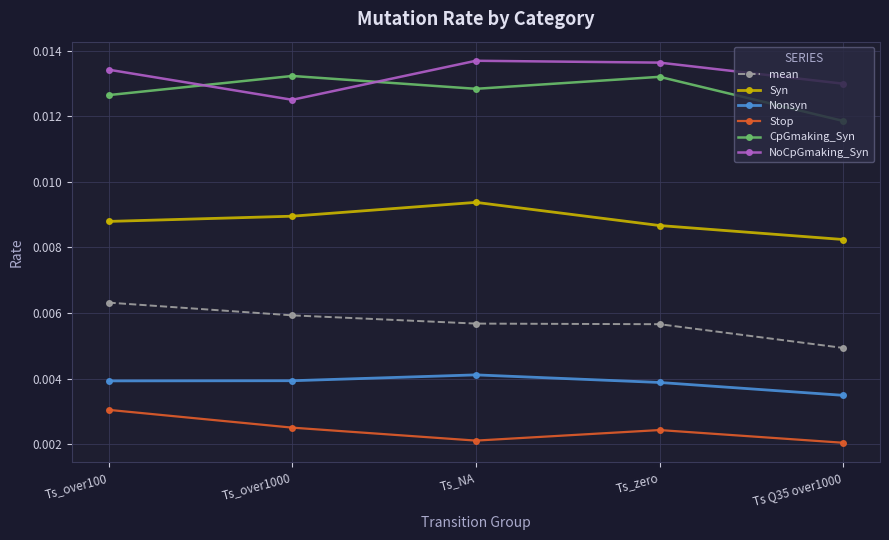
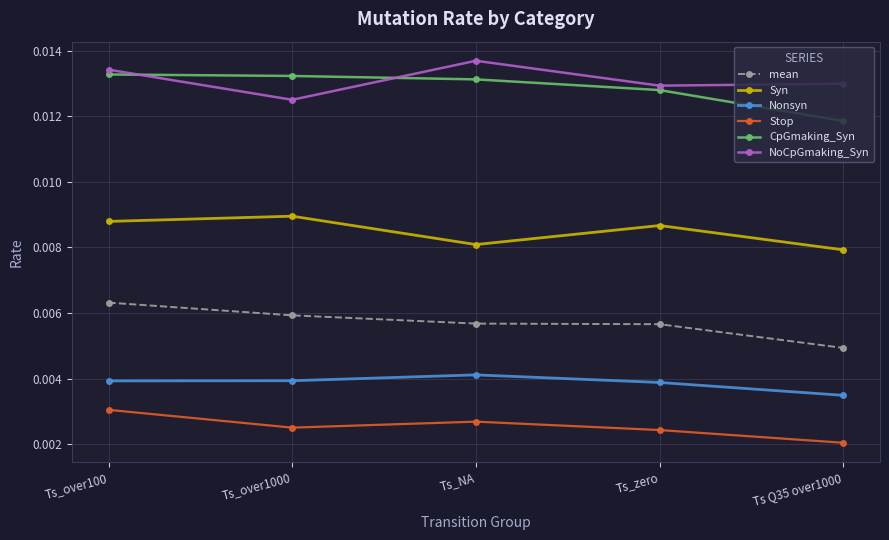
  {
    "mean": {
      "Ts_over100": 0.0063,
      "Ts_over1000": 0.0059,
      "Ts_NA": 0.0057,
      "Ts_zero": 0.0057,
      "Ts Q35 over1000": 0.0049
    },
    "Syn": {
      "Ts_over100": 0.0088,
      "Ts_over1000": 0.0090,
-     "Ts_NA": 0.0094,
+     "Ts_NA": 0.0081,
      "Ts_zero": 0.0087,
-     "Ts Q35 over1000": 0.0082
+     "Ts Q35 over1000": 0.0079
    },
    "Nonsyn": {
      "Ts_over100": 0.0039,
      "Ts_over1000": 0.0039,
      "Ts_NA": 0.0041,
      "Ts_zero": 0.0039,
      "Ts Q35 over1000": 0.0035
    },
    "Stop": {
      "Ts_over100": 0.0030,
      "Ts_over1000": 0.0025,
-     "Ts_NA": 0.0021,
+     "Ts_NA": 0.0027,
      "Ts_zero": 0.0024,
      "Ts Q35 over1000": 0.0020
    },
    "CpGmaking_Syn": {
-     "Ts_over100": 0.0126,
+     "Ts_over100": 0.0133,
      "Ts_over1000": 0.0132,
-     "Ts_NA": 0.0128,
-     "Ts_zero": 0.0132
+     "Ts_NA": 0.0131,
+     "Ts_zero": 0.0128
    },
    "NoCpGmaking_Syn": {
      "Ts_over100": 0.0134,
      "Ts_over1000": 0.0125,
      "Ts_NA": 0.0137,
-     "Ts_zero": 0.0136
+     "Ts_zero": 0.0129
    }
  }
